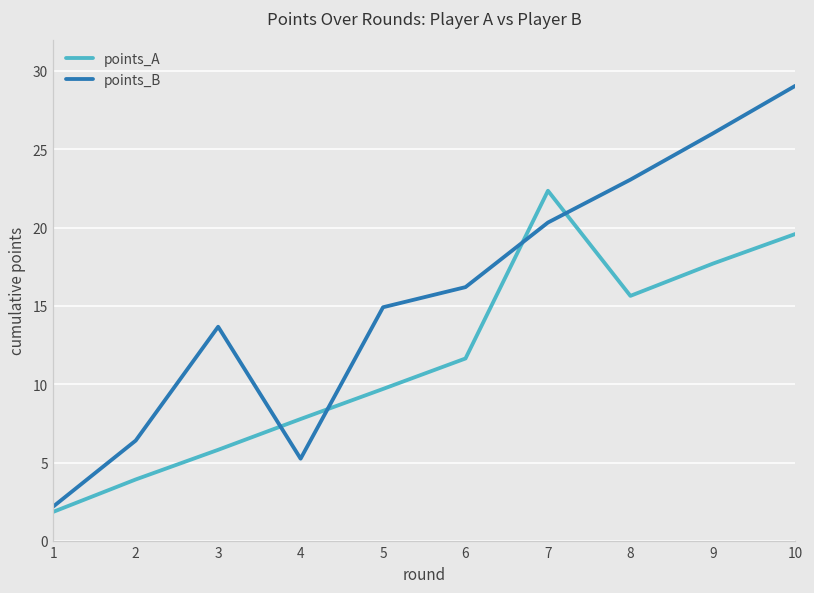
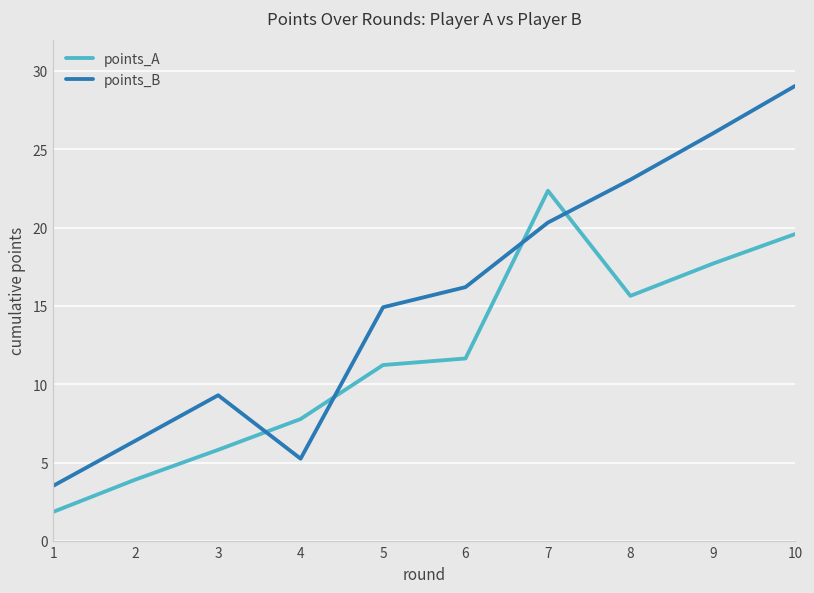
  {
    "points_A": {
      "1": 1.9,
      "2": 3.9,
      "3": 5.8,
      "4": 7.8,
-     "5": 9.7,
+     "5": 11.2,
      "6": 11.6,
      "7": 22.3,
      "8": 15.6,
      "9": 17.7,
      "10": 19.6
    },
    "points_B": {
-     "1": 2.2,
+     "1": 3.5,
      "2": 6.4,
-     "3": 13.7,
+     "3": 9.3,
      "4": 5.2,
      "5": 14.9,
      "6": 16.2,
      "7": 20.3,
      "8": 23.1,
      "9": 26.0,
      "10": 29.0
    }
  }
